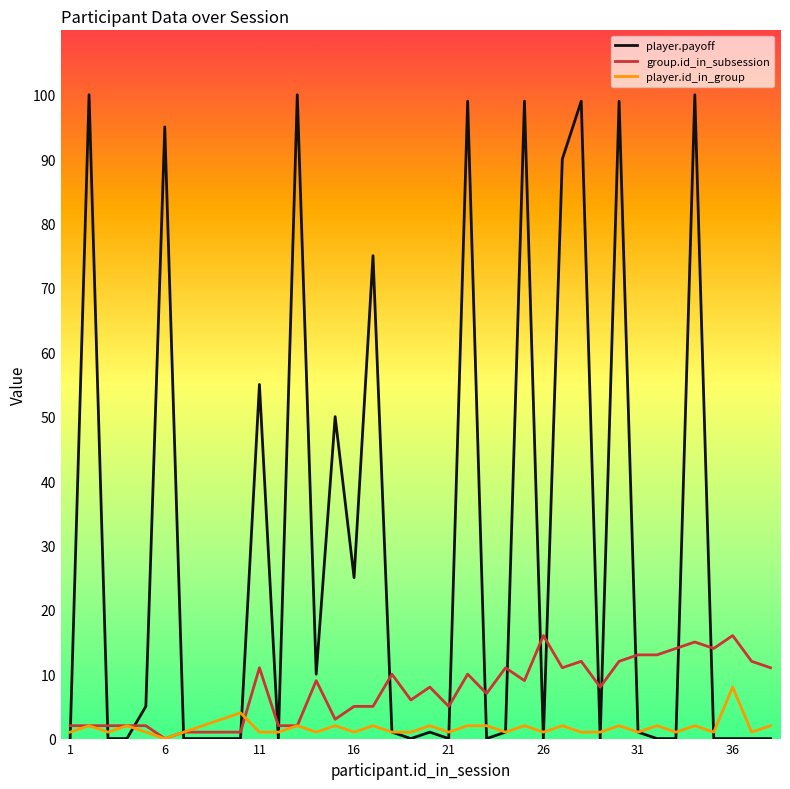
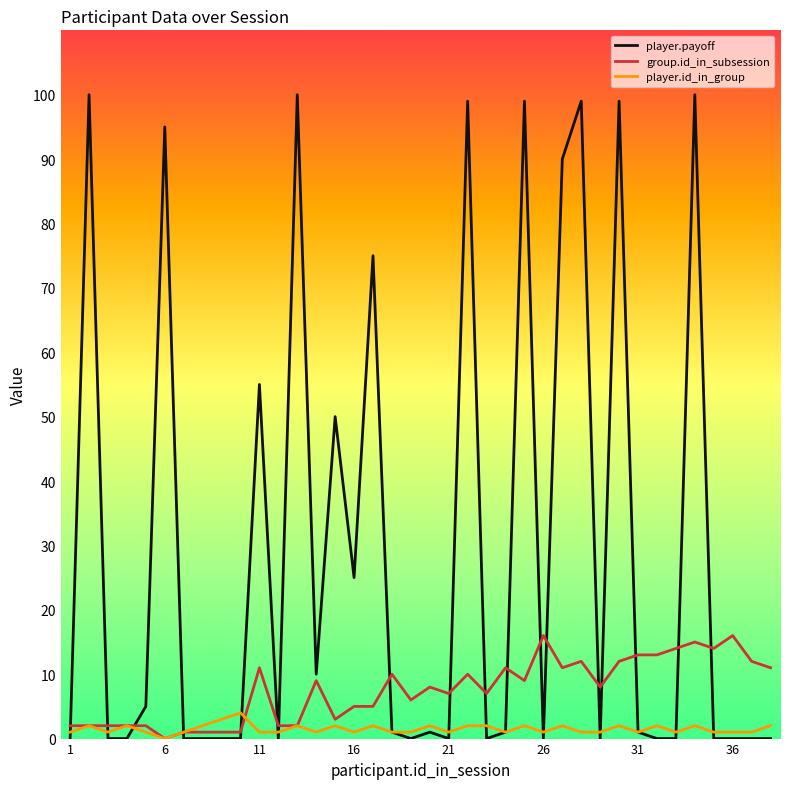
  {
    "player.payoff": {
      "1": 0,
      "6": 95,
      "11": 55,
      "16": 25,
      "21": 0,
      "26": 0,
      "36": 0
    },
    "group.id_in_subsession": {
      "1": 2,
      "11": 11,
      "16": 5,
-     "21": 5,
+     "21": 7,
      "26": 16,
      "31": 13,
      "36": 16
    },
    "player.id_in_group": {
      "1": 1,
      "11": 1,
      "16": 1,
      "21": 1,
      "26": 1,
-     "36": 8
+     "36": 1
    }
  }
